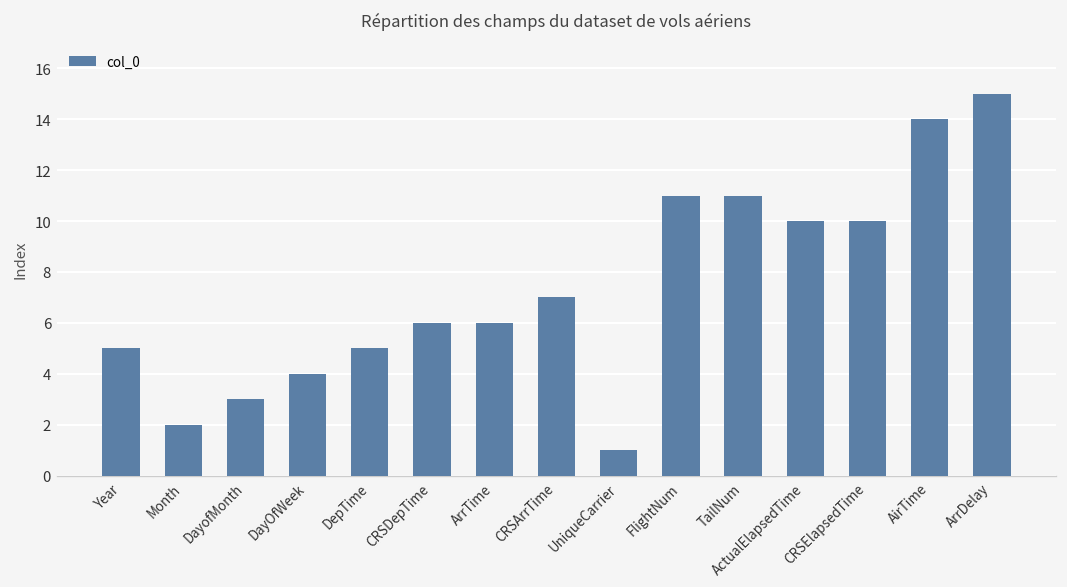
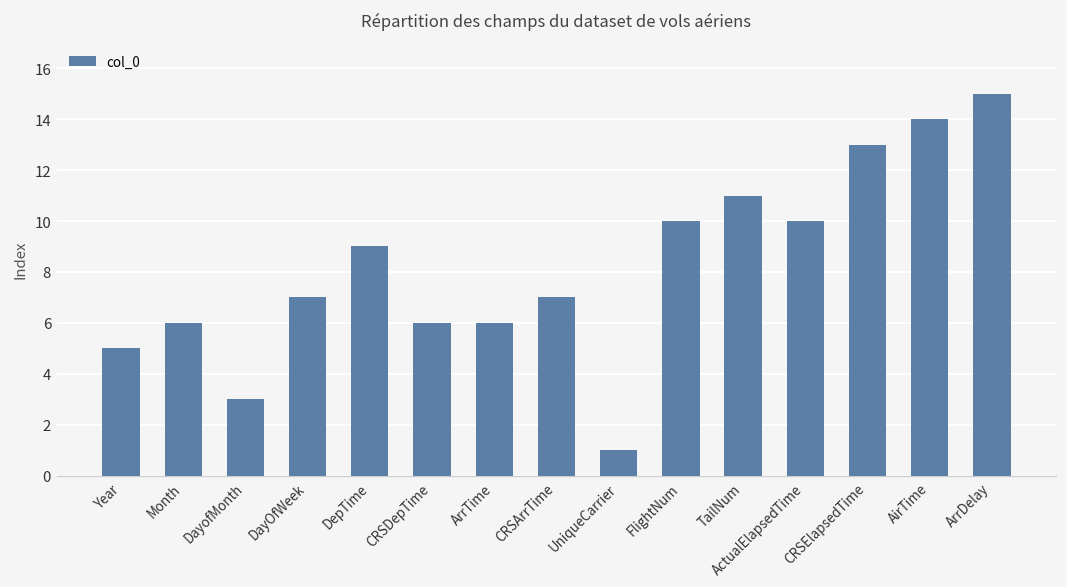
  {
    "Year": 5,
-   "Month": 2,
+   "Month": 6,
    "DayofMonth": 3,
-   "DayOfWeek": 4,
-   "DepTime": 5,
+   "DayOfWeek": 7,
+   "DepTime": 9,
    "CRSDepTime": 6,
    "ArrTime": 6,
    "CRSArrTime": 7,
    "UniqueCarrier": 1,
-   "FlightNum": 11,
+   "FlightNum": 10,
    "TailNum": 11,
    "ActualElapsedTime": 10,
-   "CRSElapsedTime": 10,
+   "CRSElapsedTime": 13,
    "AirTime": 14,
    "ArrDelay": 15
  }
